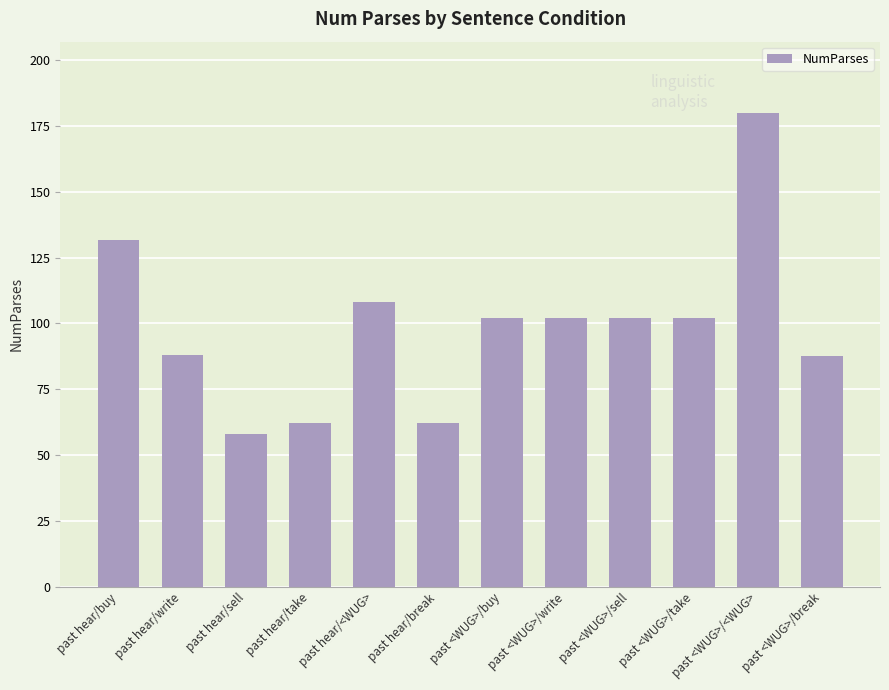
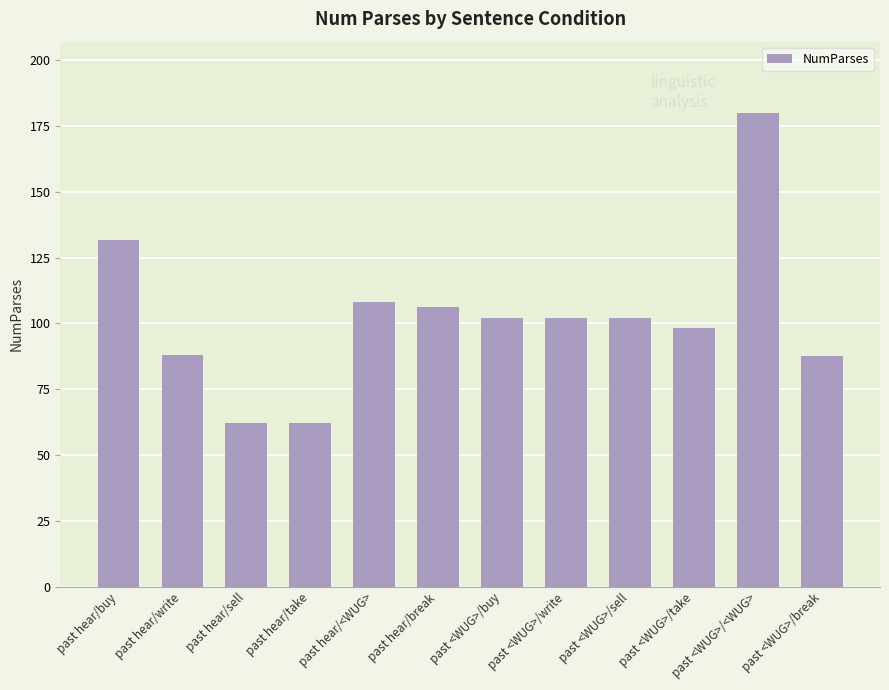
  {
    "past hear/buy": 132,
    "past hear/write": 88,
-   "past hear/sell": 58,
+   "past hear/sell": 62,
    "past hear/take": 62,
    "past hear/<WUG>": 108,
-   "past hear/break": 62,
+   "past hear/break": 106,
    "past <WUG>/buy": 102,
    "past <WUG>/write": 102,
    "past <WUG>/sell": 102,
-   "past <WUG>/take": 102,
+   "past <WUG>/take": 98,
    "past <WUG>/<WUG>": 180,
    "past <WUG>/break": 88
  }
